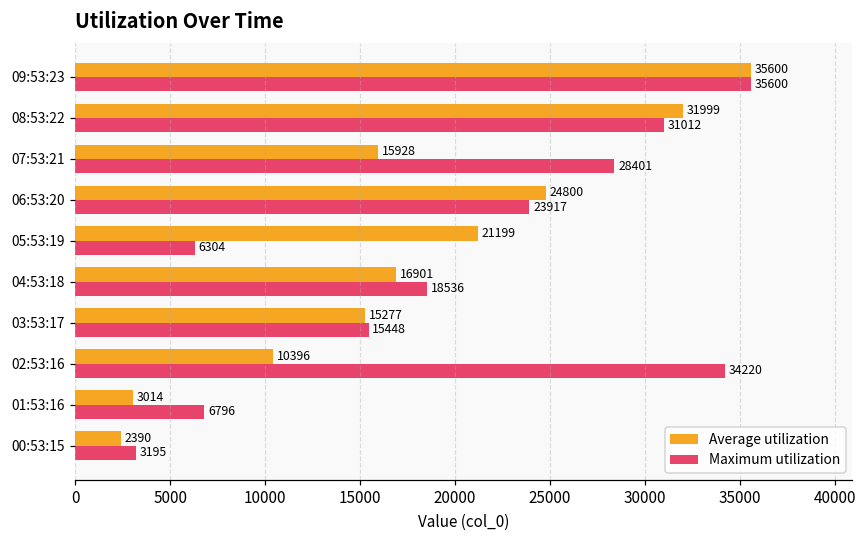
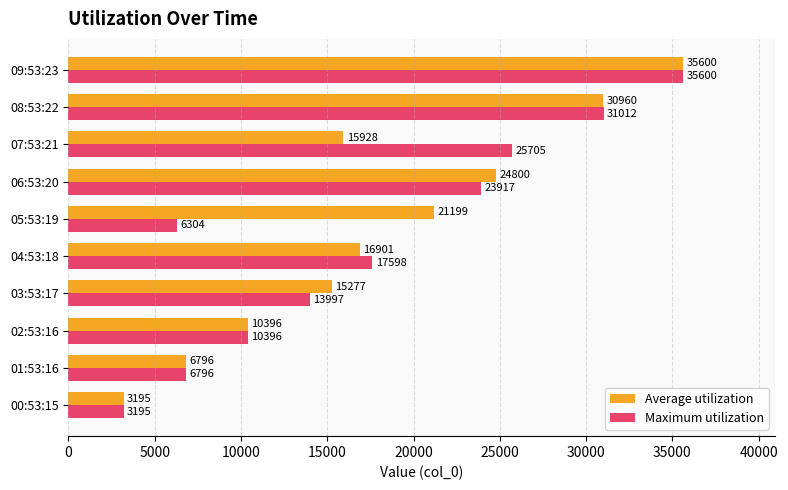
  {
    "Average utilization": {
      "09:53:23": 35600,
-     "08:53:22": 31999,
+     "08:53:22": 30960,
      "07:53:21": 15928,
      "06:53:20": 24800,
      "05:53:19": 21199,
      "04:53:18": 16901,
      "03:53:17": 15277,
      "02:53:16": 10396,
-     "01:53:16": 3014,
-     "00:53:15": 2390
+     "01:53:16": 6796,
+     "00:53:15": 3195
    },
    "Maximum utilization": {
      "09:53:23": 35600,
      "08:53:22": 31012,
-     "07:53:21": 28401,
+     "07:53:21": 25705,
      "06:53:20": 23917,
      "05:53:19": 6304,
-     "04:53:18": 18536,
-     "03:53:17": 15448,
-     "02:53:16": 34220,
+     "04:53:18": 17598,
+     "03:53:17": 13997,
+     "02:53:16": 10396,
      "01:53:16": 6796,
      "00:53:15": 3195
    }
  }
